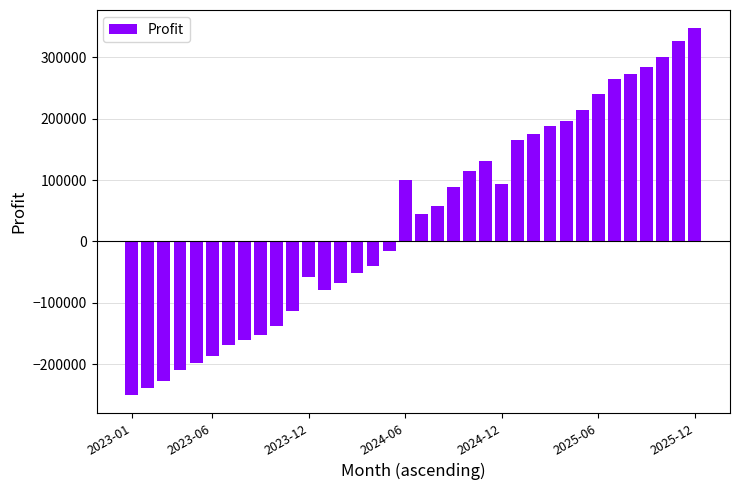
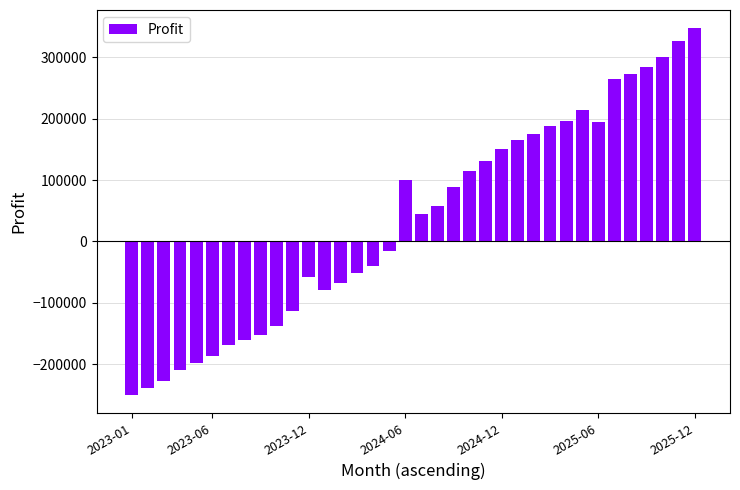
  {
    "2023-01": -250000,
    "2023-06": -190000,
    "2023-12": -60000,
    "2024-06": 100000,
-   "2024-12": 90000,
-   "2025-06": 240000,
+   "2024-12": 150000,
+   "2025-06": 190000,
    "2025-12": 350000
  }
